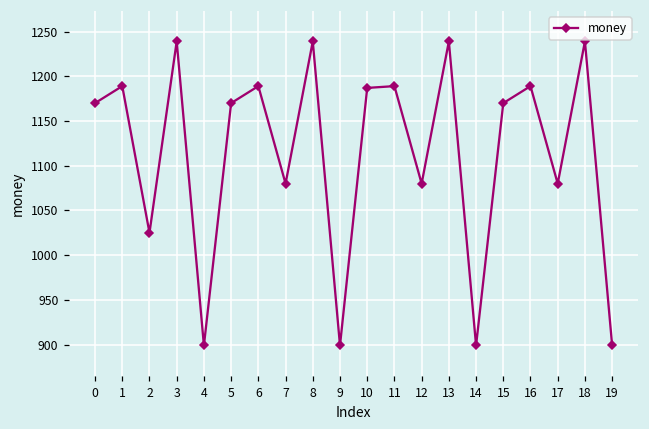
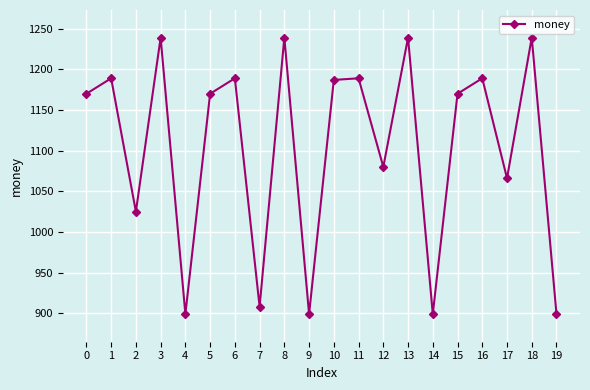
  {
    "0": 1170,
    "1": 1190,
    "2": 1030,
    "3": 1240,
    "4": 900,
    "5": 1170,
    "6": 1190,
-   "7": 1080,
+   "7": 910,
    "8": 1240,
    "9": 900,
    "10": 1190,
    "11": 1190,
    "12": 1080,
    "13": 1240,
    "14": 900,
    "15": 1170,
    "16": 1190,
-   "17": 1080,
+   "17": 1070,
    "18": 1240,
    "19": 900
  }
